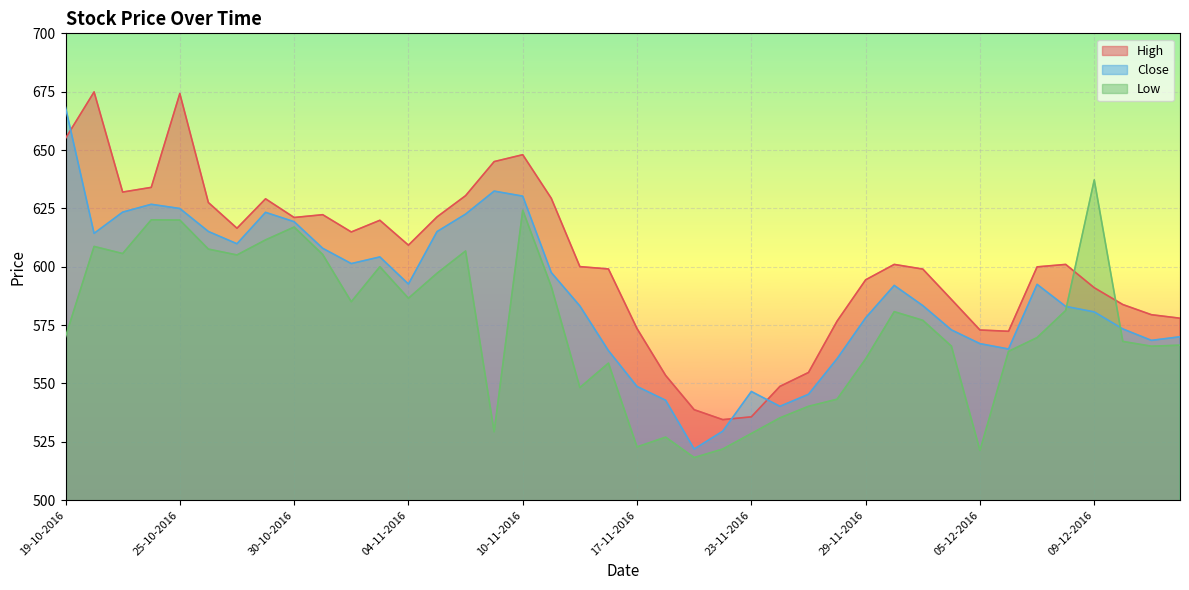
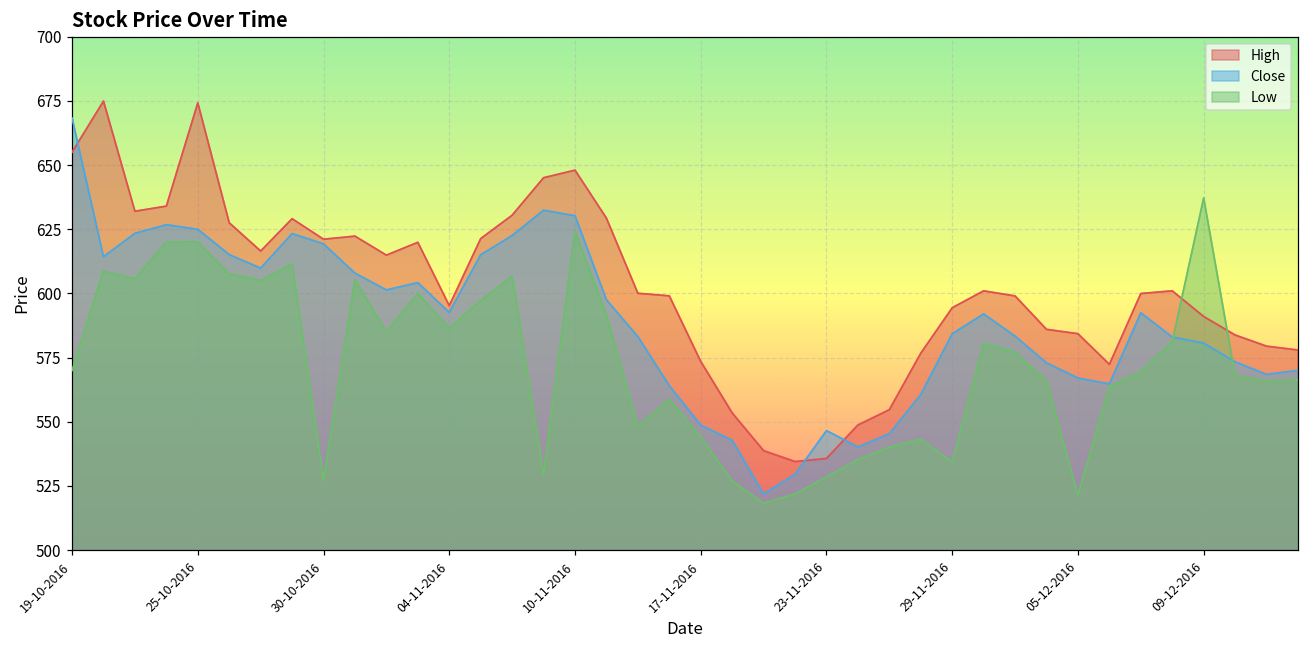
  {
    "High": {
      "19-10-2016": 655,
      "25-10-2016": 674,
      "30-10-2016": 621,
-     "04-11-2016": 609,
+     "04-11-2016": 595,
      "10-11-2016": 648,
      "17-11-2016": 574,
      "23-11-2016": 536,
      "29-11-2016": 594,
-     "05-12-2016": 573,
+     "05-12-2016": 584,
      "09-12-2016": 591
    },
    "Close": {
      "19-10-2016": 668,
      "25-10-2016": 625,
      "30-10-2016": 619,
      "04-11-2016": 593,
      "10-11-2016": 630,
      "17-11-2016": 549,
      "23-11-2016": 547,
-     "29-11-2016": 578,
+     "29-11-2016": 584,
      "05-12-2016": 567,
      "09-12-2016": 581
    },
    "Low": {
      "19-10-2016": 570,
      "25-10-2016": 620,
-     "30-10-2016": 617,
+     "30-10-2016": 527,
      "04-11-2016": 587,
      "10-11-2016": 624,
-     "17-11-2016": 523,
+     "17-11-2016": 544,
      "23-11-2016": 529,
-     "29-11-2016": 561,
+     "29-11-2016": 534,
      "05-12-2016": 521,
      "09-12-2016": 637
    }
  }
